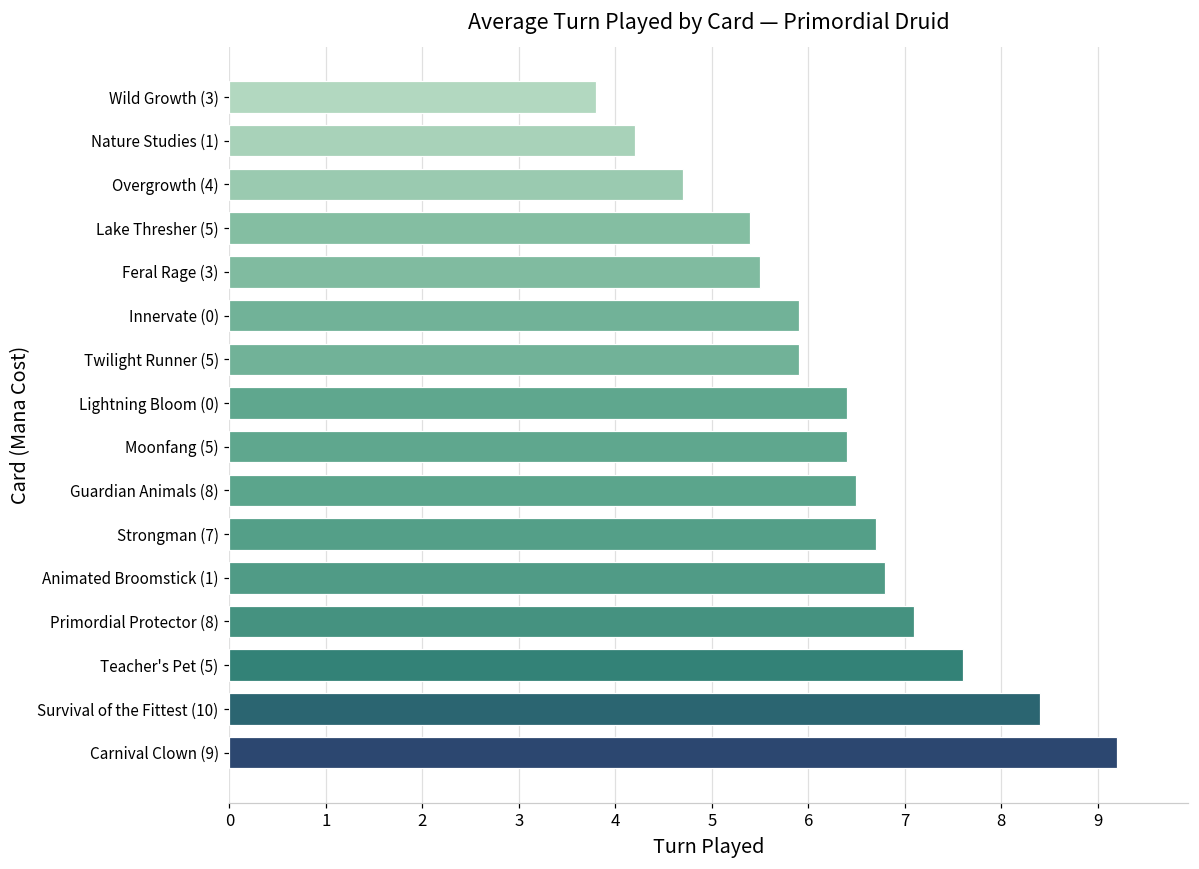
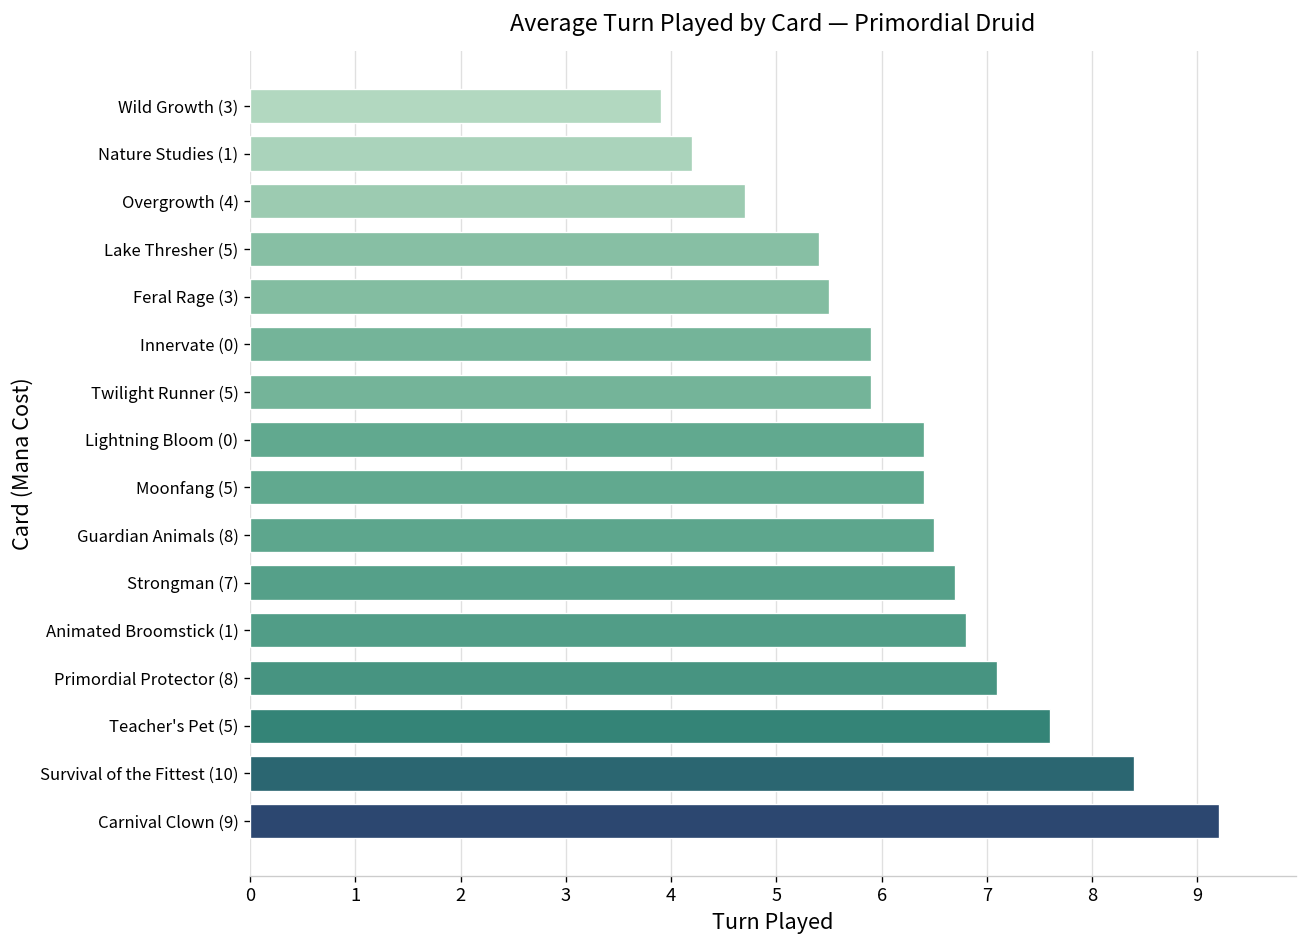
  {
-   "Wild Growth (3)": 3.8,
+   "Wild Growth (3)": 3.9,
    "Nature Studies (1)": 4.2,
    "Overgrowth (4)": 4.7,
    "Lake Thresher (5)": 5.4,
    "Feral Rage (3)": 5.5,
    "Innervate (0)": 5.9,
    "Twilight Runner (5)": 5.9,
    "Lightning Bloom (0)": 6.4,
    "Moonfang (5)": 6.4,
    "Guardian Animals (8)": 6.5,
    "Strongman (7)": 6.7,
    "Animated Broomstick (1)": 6.8,
    "Primordial Protector (8)": 7.1,
    "Teacher's Pet (5)": 7.6,
    "Survival of the Fittest (10)": 8.4,
    "Carnival Clown (9)": 9.2
  }
